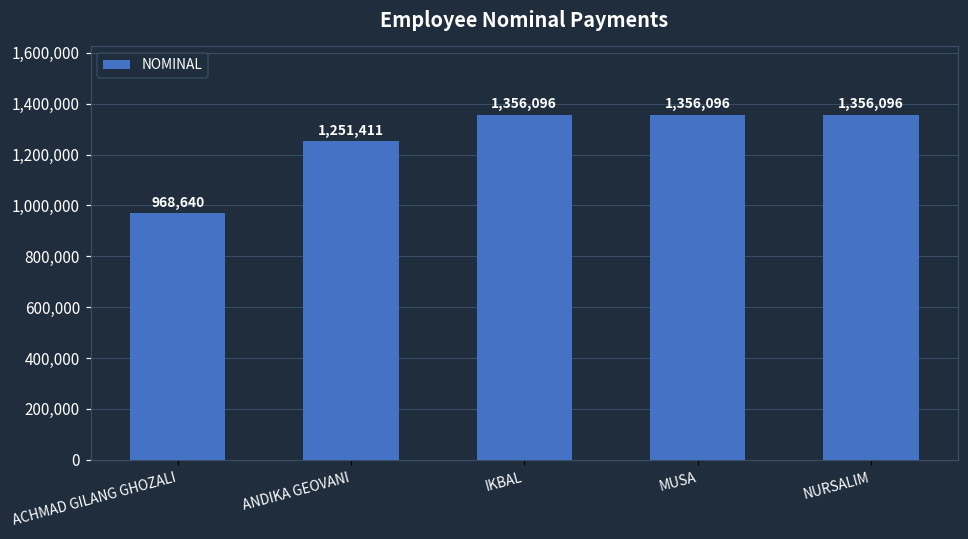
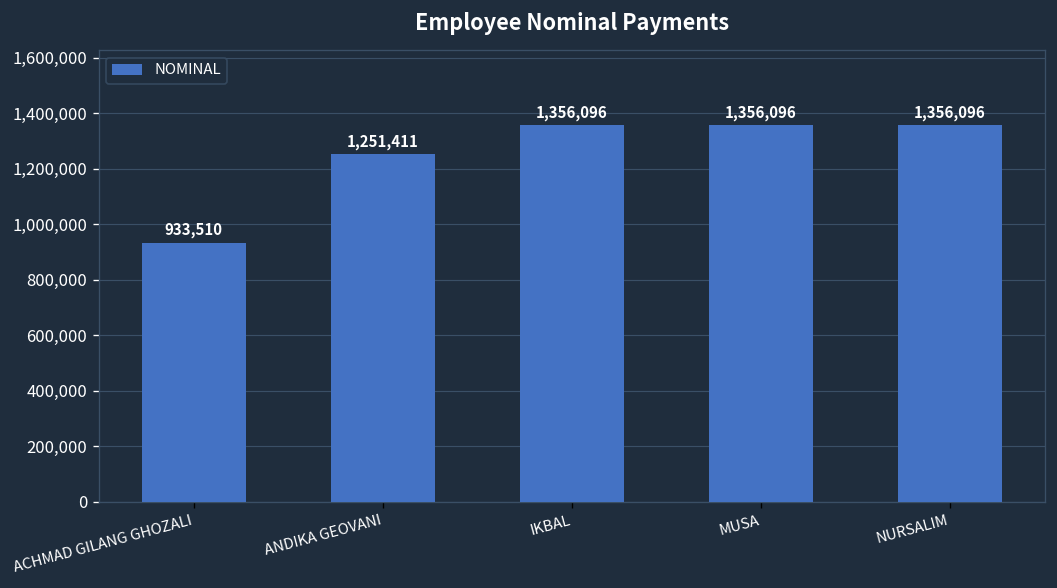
  {
-   "ACHMAD GILANG GHOZALI": "968,640",
+   "ACHMAD GILANG GHOZALI": "933,510",
    "ANDIKA GEOVANI": "1,251,411",
    "IKBAL": "1,356,096",
    "MUSA": "1,356,096",
    "NURSALIM": "1,356,096"
  }
